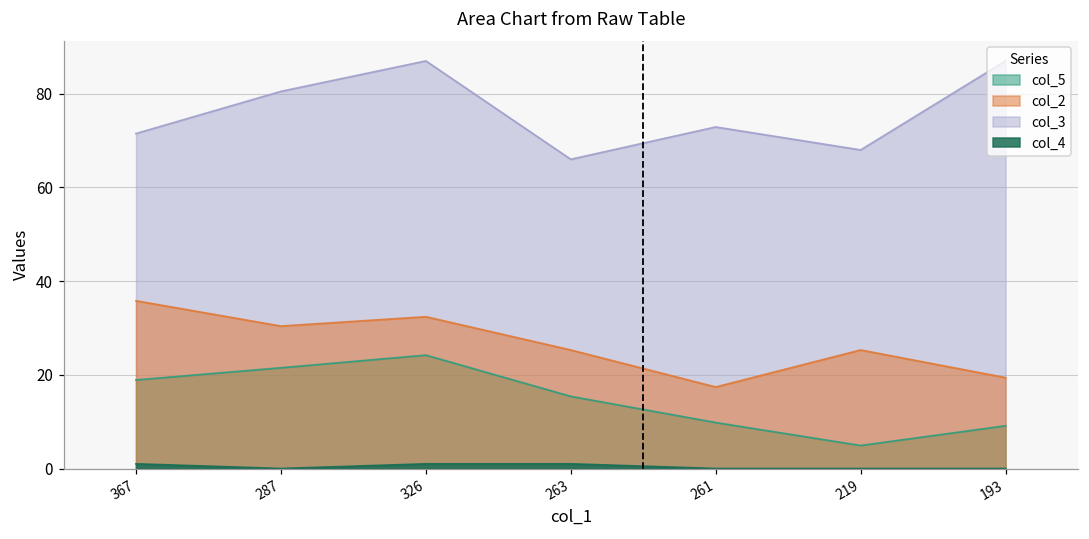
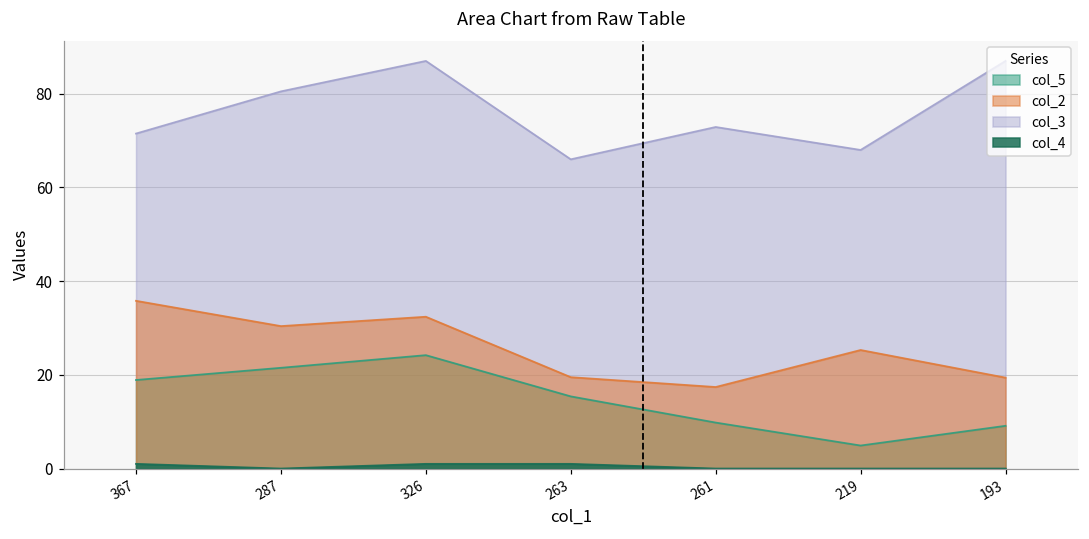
  {
    "col_3": {
      "367": 72,
      "287": 81,
      "326": 87,
      "263": 66,
      "261": 73,
      "219": 68
    },
    "col_5": {
      "367": 19,
      "287": 22,
      "326": 24,
      "263": 15,
      "261": 10,
      "219": 5,
      "193": 9
    },
    "col_2": {
      "367": 36,
      "287": 30,
      "326": 32,
-     "263": 25,
+     "263": 20,
      "261": 17,
      "219": 25,
      "193": 19
    },
    "col_4": {
      "367": 1,
      "287": 0,
      "326": 1,
      "263": 1,
      "261": 0,
      "219": 0,
      "193": 0
    }
  }
